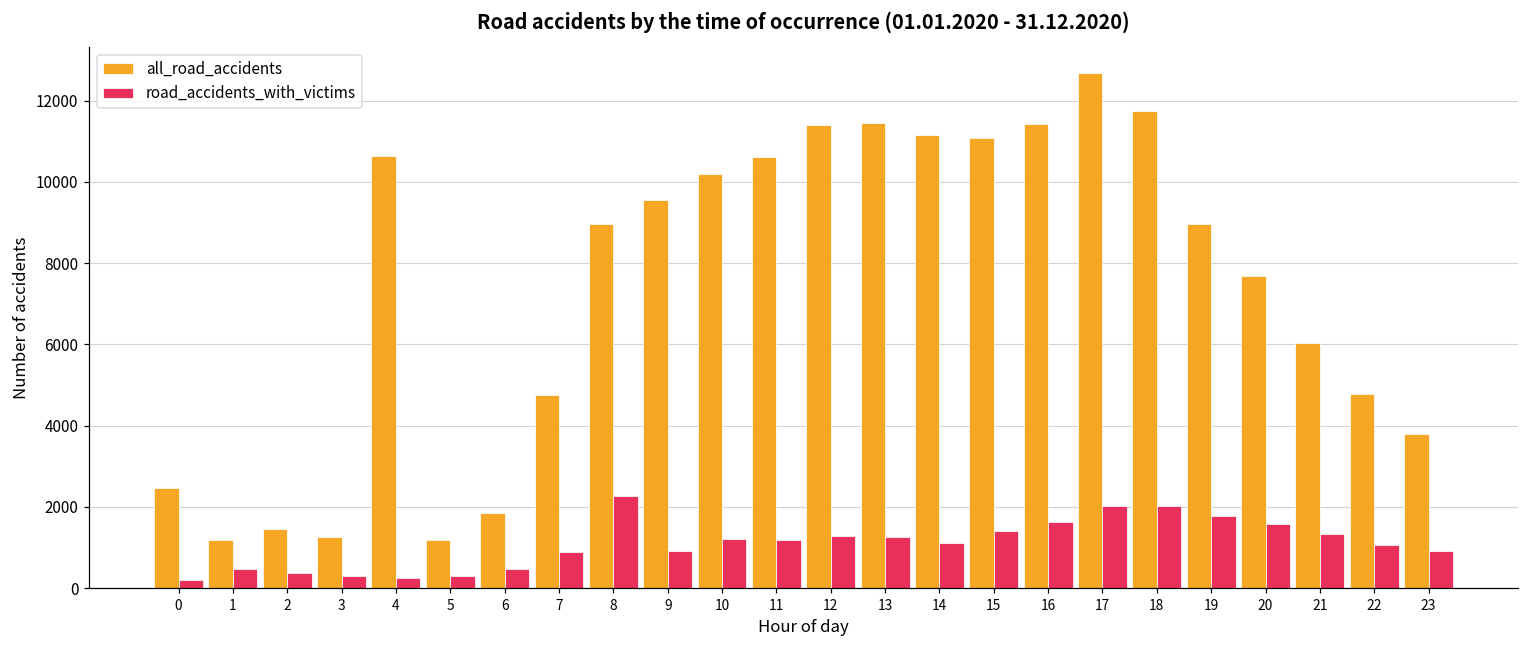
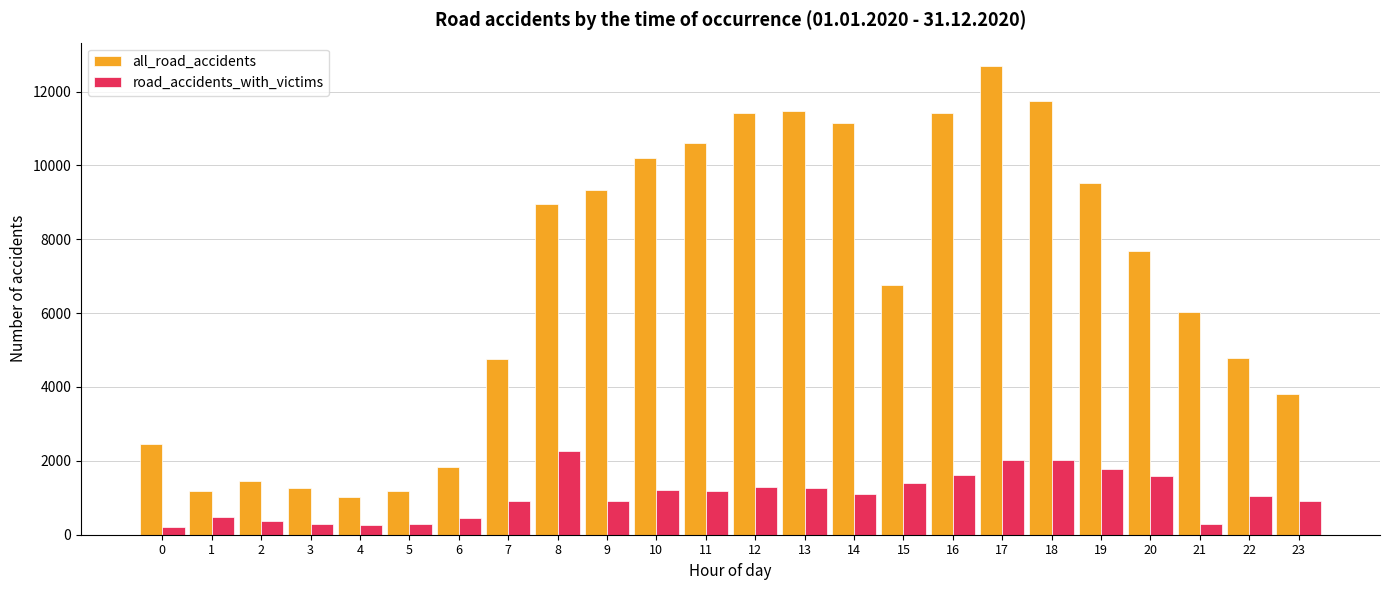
  {
    "all_road_accidents": {
      "0": 2500,
      "1": 1200,
      "2": 1500,
      "3": 1300,
-     "4": 10600,
+     "4": 1000,
      "5": 1200,
      "6": 1800,
      "7": 4800,
      "8": 9000,
-     "9": 9600,
+     "9": 9300,
      "10": 10200,
      "11": 10600,
      "12": 11400,
      "13": 11500,
      "14": 11200,
-     "15": 11100,
+     "15": 6800,
      "16": 11400,
      "17": 12700,
      "18": 11700,
-     "19": 9000,
+     "19": 9500,
      "20": 7700,
      "21": 6000,
      "22": 4800,
      "23": 3800
    },
    "road_accidents_with_victims": {
      "0": 200,
      "1": 500,
      "2": 400,
      "3": 300,
      "4": 300,
      "5": 300,
      "6": 500,
      "7": 900,
      "8": 2300,
      "9": 900,
      "10": 1200,
      "11": 1200,
      "12": 1300,
      "13": 1300,
      "14": 1100,
      "15": 1400,
      "16": 1600,
      "17": 2000,
      "18": 2000,
      "19": 1800,
      "20": 1600,
-     "21": 1300,
+     "21": 300,
      "22": 1100,
      "23": 900
    }
  }
